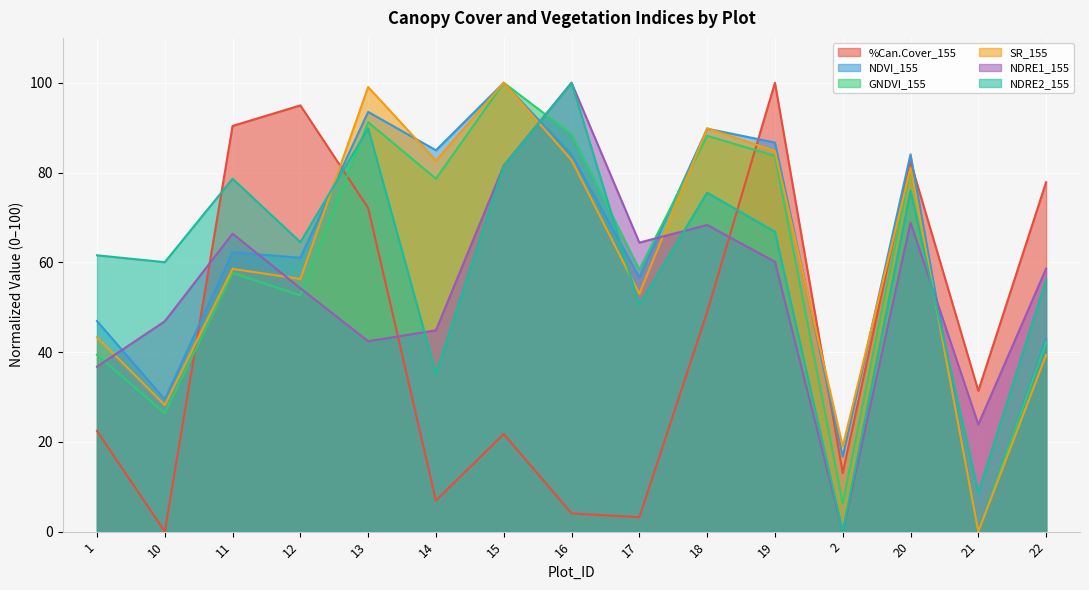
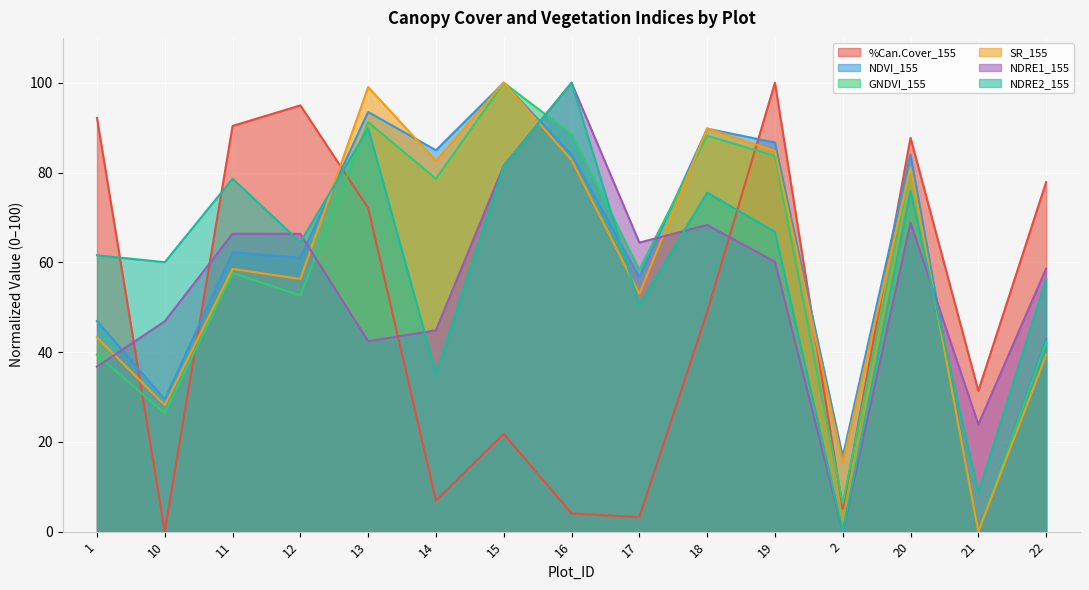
  {
    "%Can.Cover_155": {
-     "1": 22,
+     "1": 92,
      "10": 0,
      "11": 90,
      "12": 95,
      "13": 72,
      "14": 7,
      "15": 22,
      "16": 4,
      "17": 3,
      "18": 49,
      "19": 100,
-     "2": 13,
-     "20": 82,
+     "2": 5,
+     "20": 88,
      "21": 31,
      "22": 78
    },
    "NDVI_155": {
      "1": 47,
      "10": 29,
      "11": 62,
      "12": 61,
      "13": 94,
      "14": 85,
      "16": 84,
      "17": 57,
      "19": 87,
      "2": 17,
      "20": 84,
      "22": 43
    },
    "SR_155": {
      "1": 43,
      "10": 28,
      "11": 59,
      "12": 56,
      "13": 99,
      "14": 83,
      "16": 83,
      "17": 53,
      "19": 85,
-     "2": 19,
+     "2": 15,
      "22": 39
    },
    "NDRE1_155": {
      "1": 37,
      "10": 47,
      "11": 66,
-     "12": 54,
+     "12": 66,
      "13": 42,
      "14": 45,
      "17": 64,
      "18": 68,
      "19": 60,
      "20": 69,
      "21": 24,
      "22": 59
    }
  }
